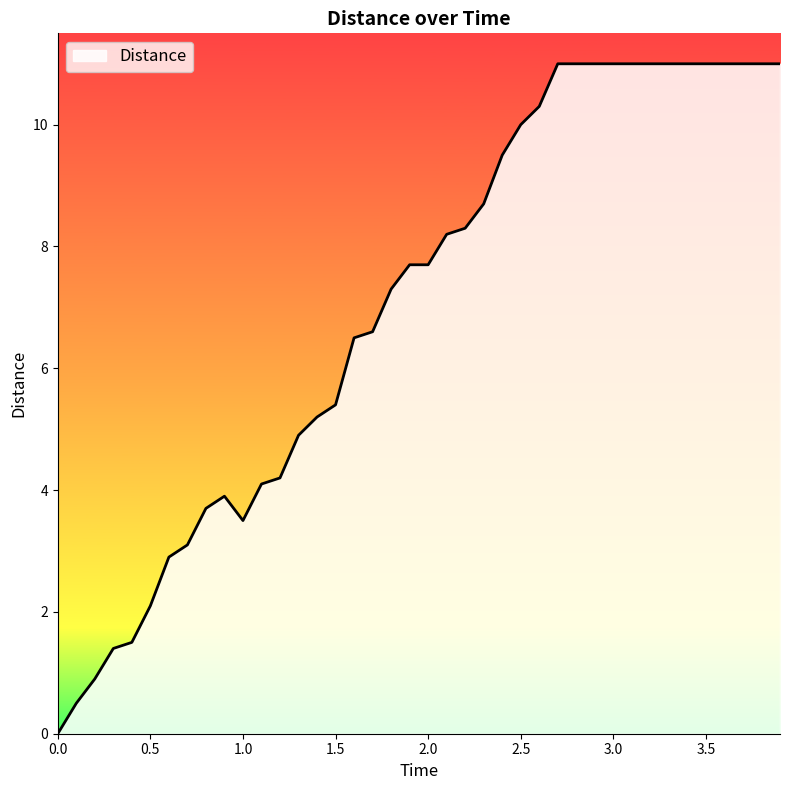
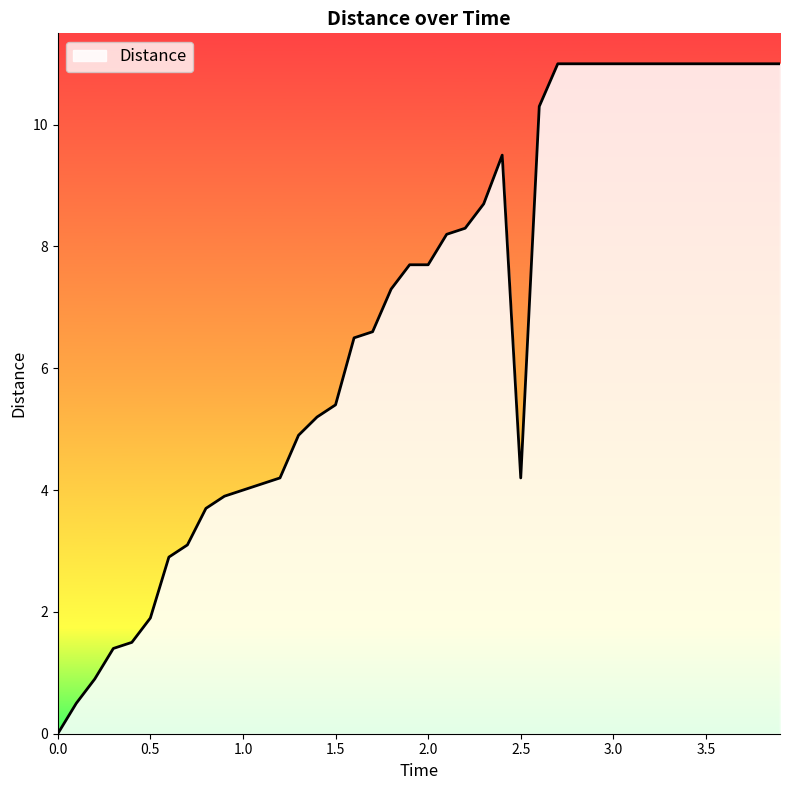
  {
    "0.0": 0.0,
-   "0.5": 2.1,
-   "1.0": 3.5,
+   "0.5": 1.9,
+   "1.0": 4.0,
    "1.5": 5.4,
    "2.0": 7.7,
-   "2.5": 10.0,
+   "2.5": 4.2,
    "3.0": 11.0,
    "3.5": 11.0
  }
